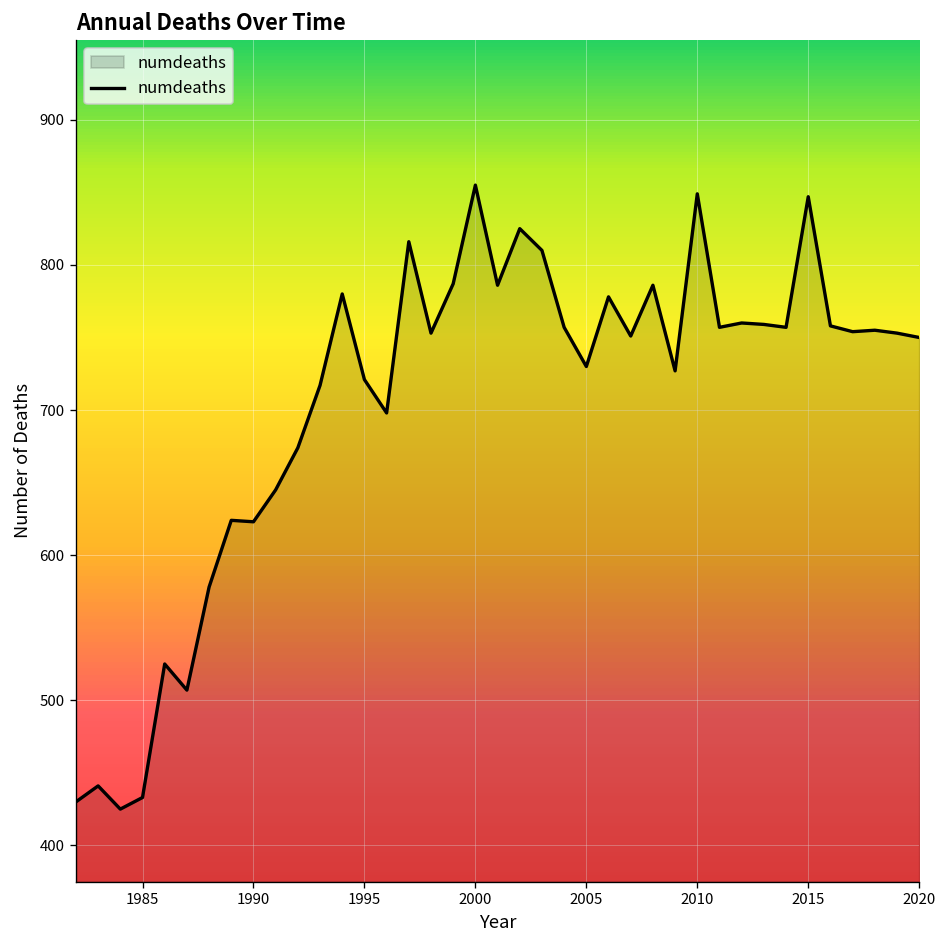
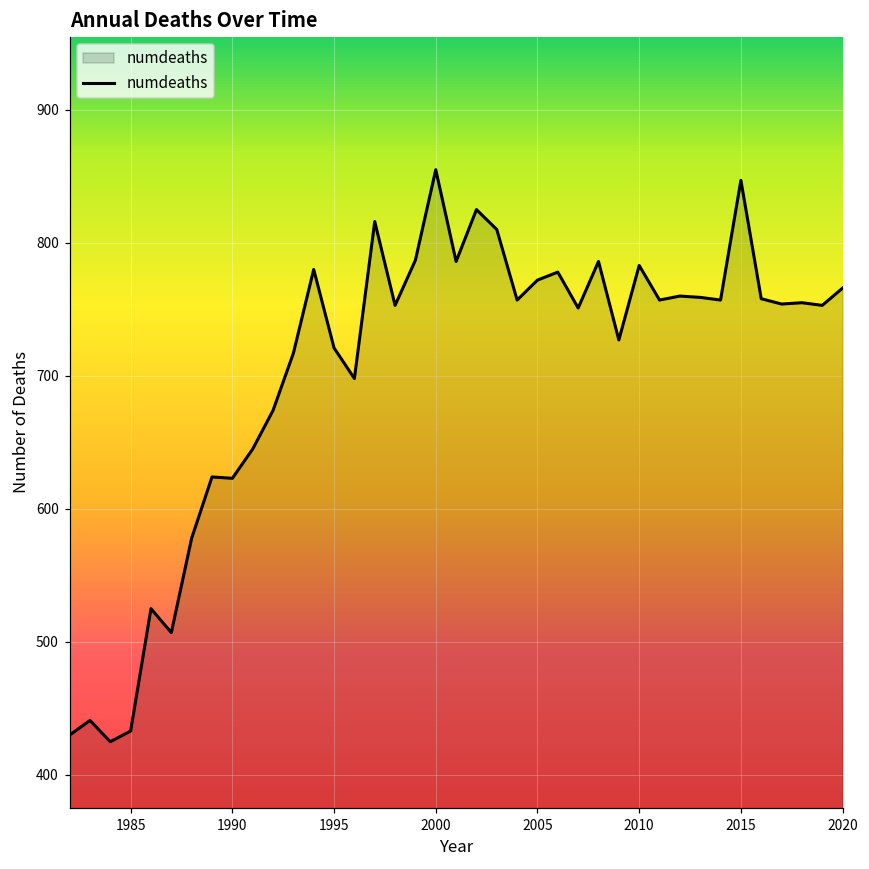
  {
    "1985": 433,
    "1990": 623,
    "1995": 721,
    "2000": 855,
-   "2005": 730,
-   "2010": 849,
+   "2005": 772,
+   "2010": 783,
    "2015": 847,
-   "2020": 750
+   "2020": 766
  }
